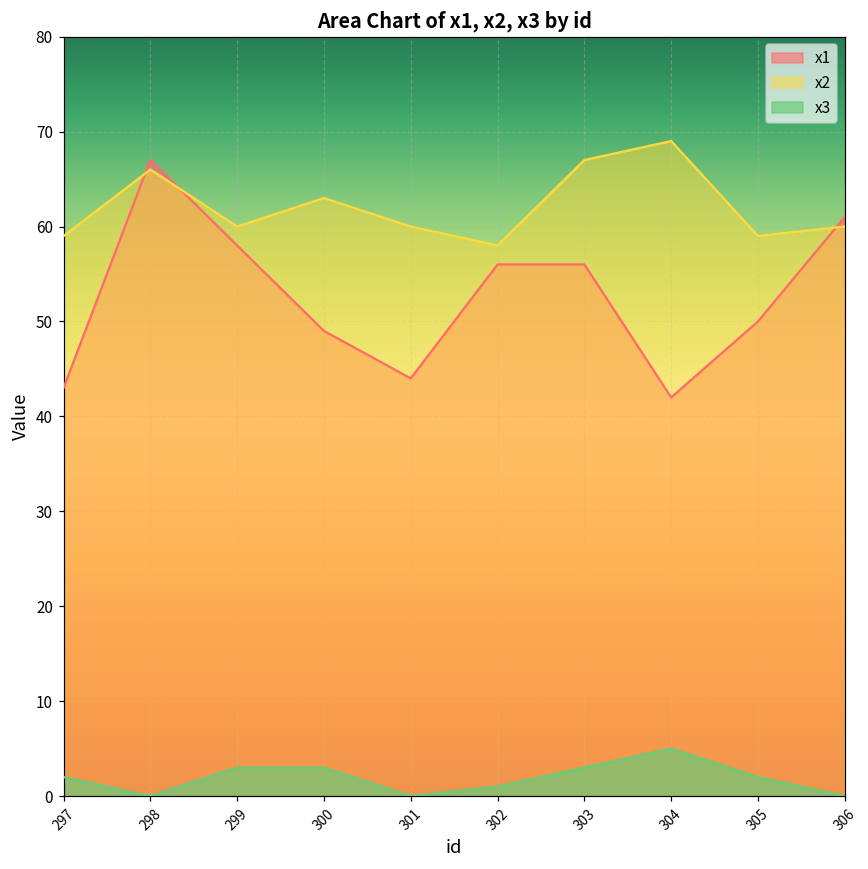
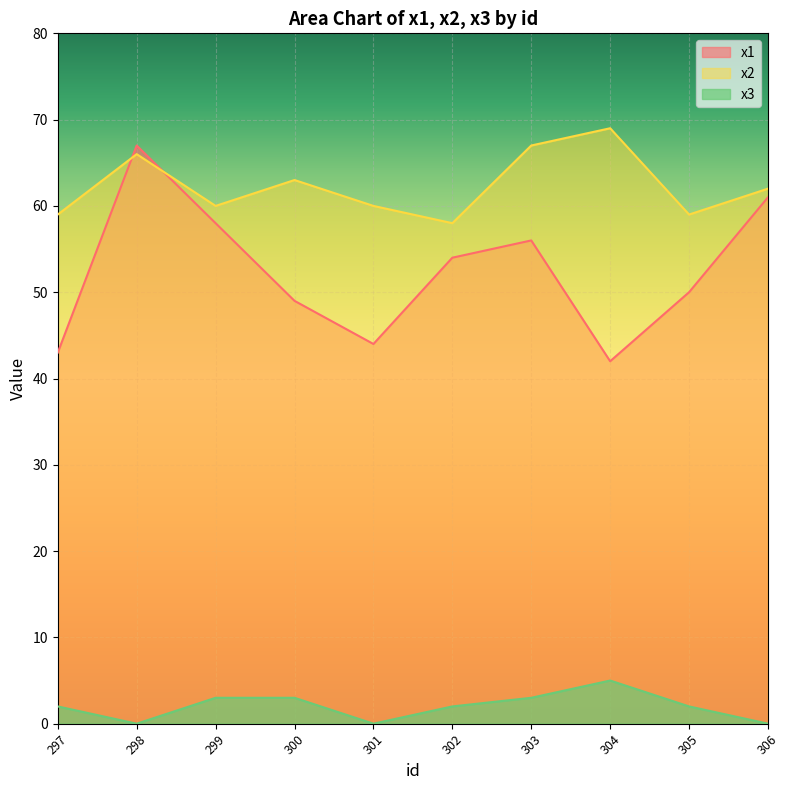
  {
    "x1": {
      "297": 43,
      "298": 67,
      "299": 58,
      "300": 49,
      "301": 44,
-     "302": 56,
+     "302": 54,
      "303": 56,
      "304": 42,
      "305": 50,
      "306": 61
    },
    "x2": {
      "297": 59,
      "298": 66,
      "299": 60,
      "300": 63,
      "301": 60,
      "302": 58,
      "303": 67,
      "304": 69,
      "305": 59,
-     "306": 60
+     "306": 62
    },
    "x3": {
      "297": 2,
      "298": 0,
      "299": 3,
      "300": 3,
      "301": 0,
-     "302": 1,
+     "302": 2,
      "303": 3,
      "304": 5,
      "305": 2,
      "306": 0
    }
  }
